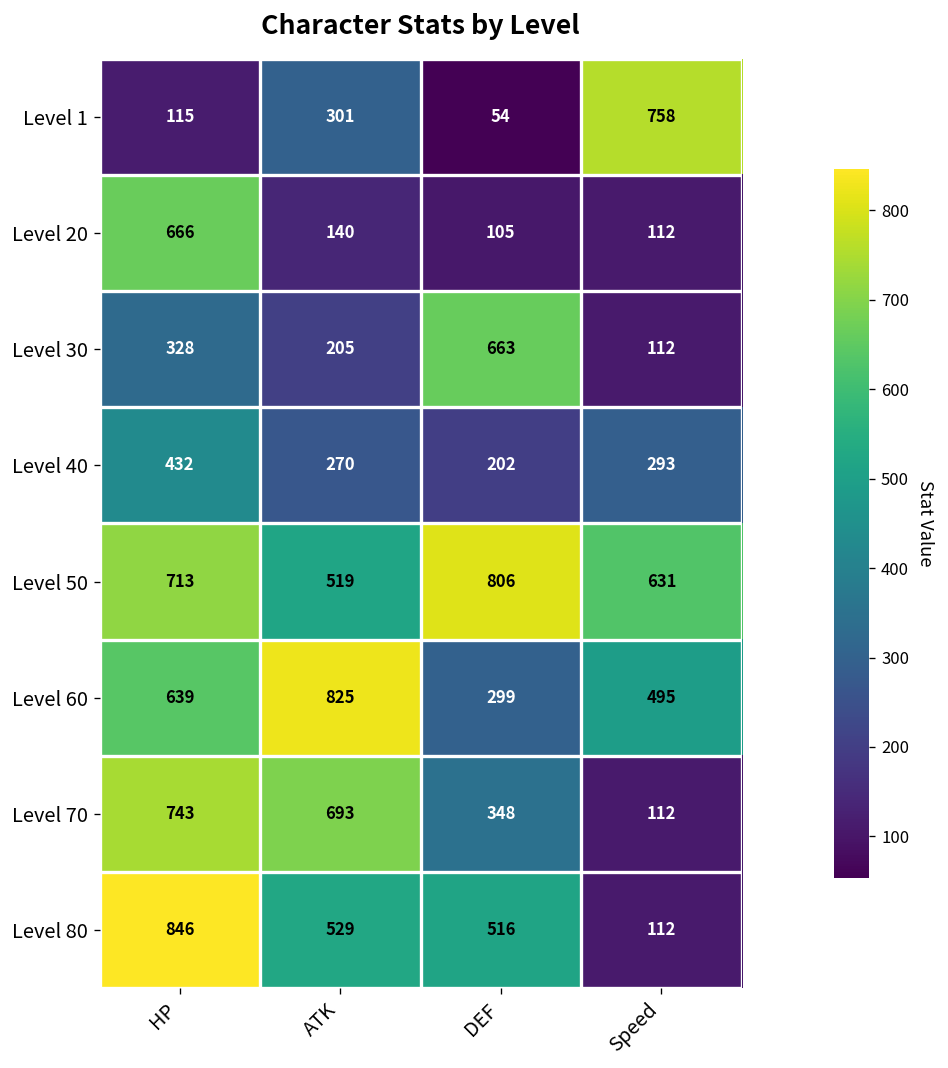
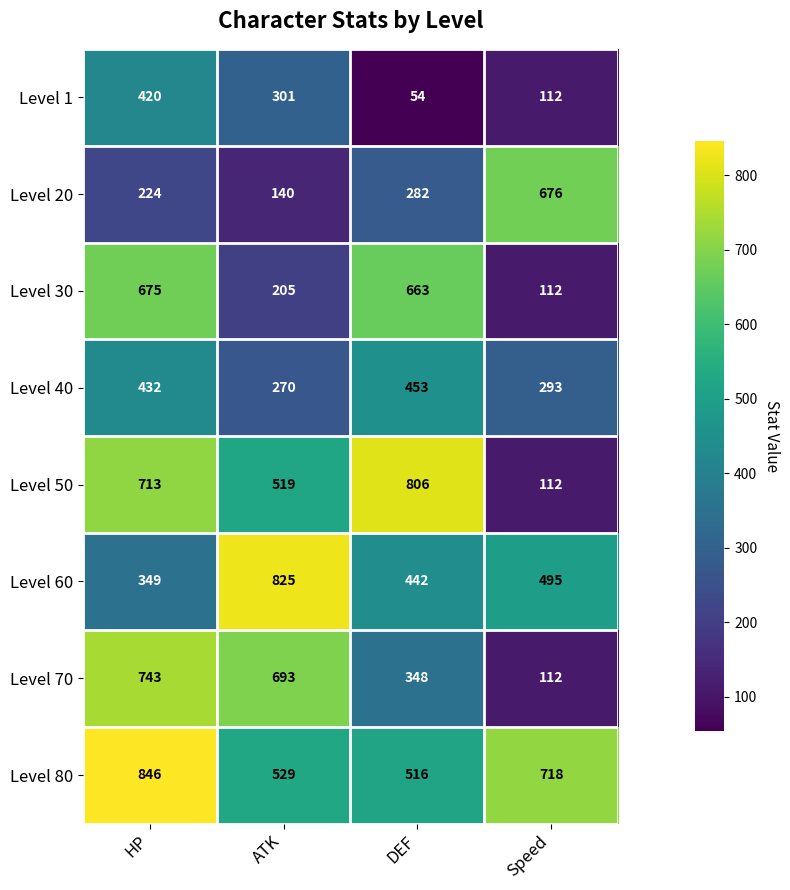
  {
    "Level 1": {
-     "HP": 115,
+     "HP": 420,
      "ATK": 301,
      "DEF": 54,
-     "Speed": 758
+     "Speed": 112
    },
    "Level 20": {
-     "HP": 666,
+     "HP": 224,
      "ATK": 140,
-     "DEF": 105,
-     "Speed": 112
+     "DEF": 282,
+     "Speed": 676
    },
    "Level 30": {
-     "HP": 328,
+     "HP": 675,
      "ATK": 205,
      "DEF": 663,
      "Speed": 112
    },
    "Level 40": {
      "HP": 432,
      "ATK": 270,
-     "DEF": 202,
+     "DEF": 453,
      "Speed": 293
    },
    "Level 50": {
      "HP": 713,
      "ATK": 519,
      "DEF": 806,
-     "Speed": 631
+     "Speed": 112
    },
    "Level 60": {
-     "HP": 639,
+     "HP": 349,
      "ATK": 825,
-     "DEF": 299,
+     "DEF": 442,
      "Speed": 495
    },
    "Level 70": {
      "HP": 743,
      "ATK": 693,
      "DEF": 348,
      "Speed": 112
    },
    "Level 80": {
      "HP": 846,
      "ATK": 529,
      "DEF": 516,
-     "Speed": 112
+     "Speed": 718
    }
  }
